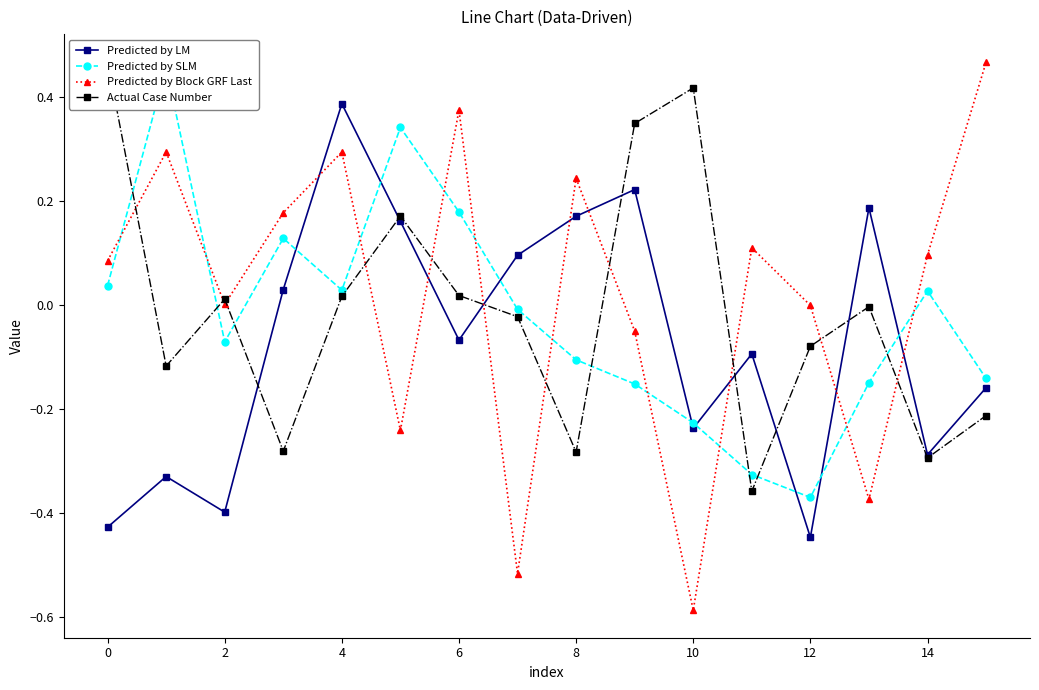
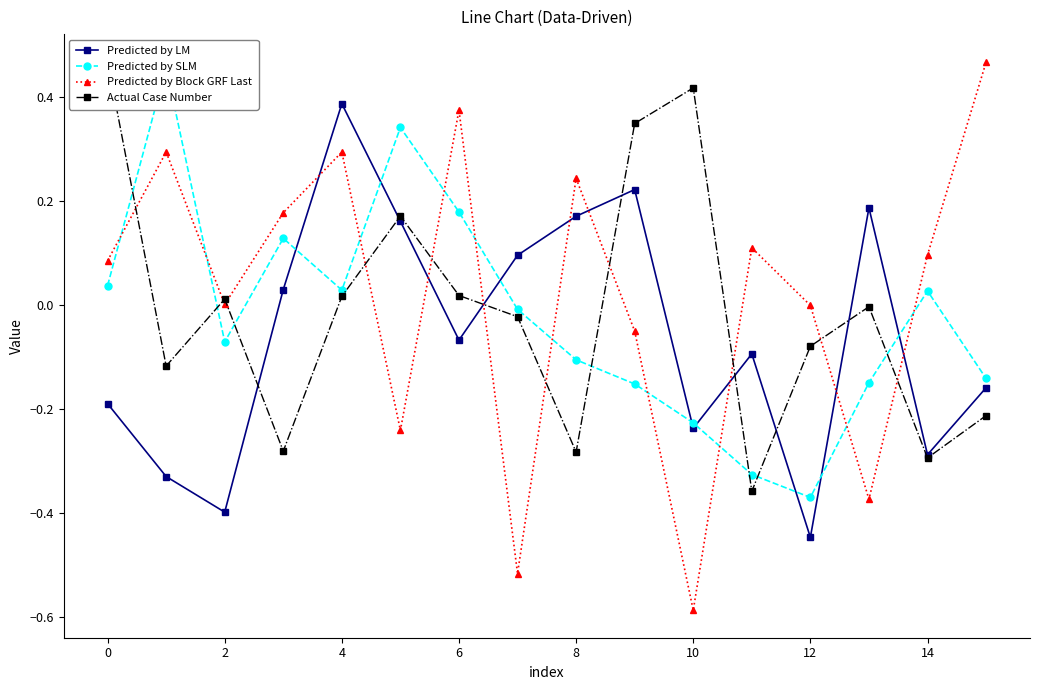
  {
    "Predicted by LM": {
-     "0": -0.43,
+     "0": -0.19,
      "2": -0.40,
      "4": 0.39,
      "6": -0.07,
      "8": 0.17,
      "10": -0.24,
      "12": -0.45,
      "14": -0.29
    },
    "Predicted by SLM": {
      "0": 0.04,
      "2": -0.07,
      "4": 0.03,
      "6": 0.18,
      "8": -0.11,
      "10": -0.23,
      "12": -0.37,
      "14": 0.03
    },
    "Predicted by Block GRF Last": {
      "0": 0.09,
      "2": 0.00,
      "4": 0.29,
      "6": 0.38,
      "8": 0.24,
      "10": -0.59,
      "12": 0.00,
      "14": 0.10
    },
    "Actual Case Number": {
      "2": 0.01,
      "4": 0.02,
      "6": 0.02,
      "8": -0.28,
      "10": 0.42,
      "12": -0.08,
      "14": -0.29
    }
  }
